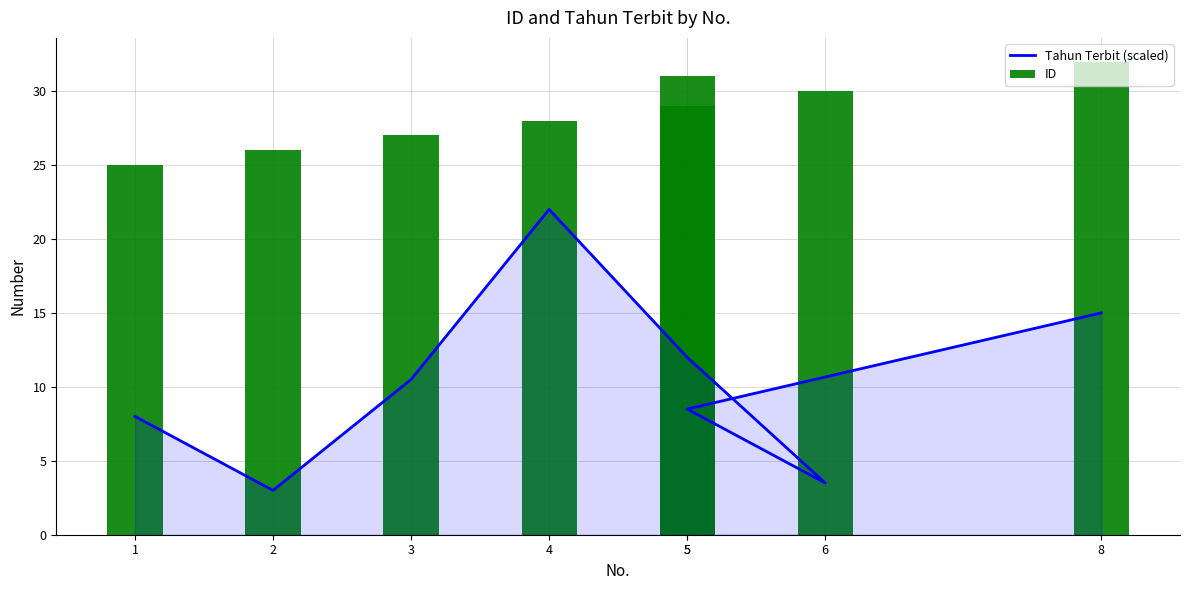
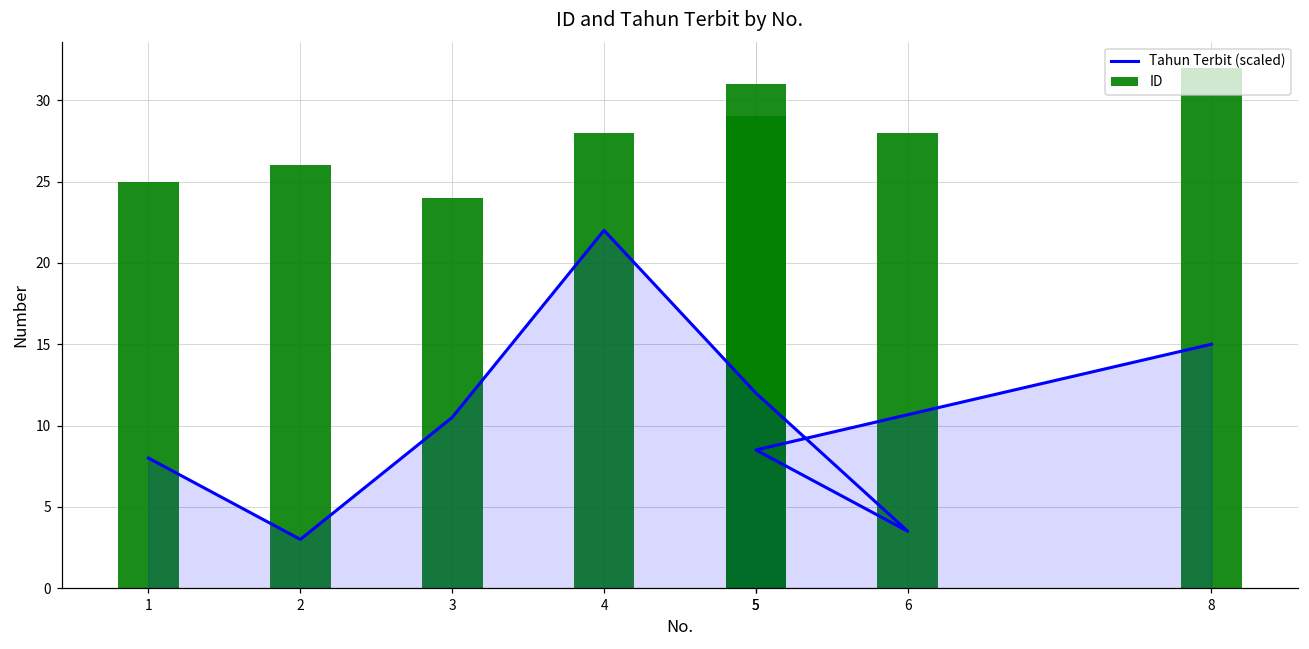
  {
    "ID": {
      "1": 25,
      "2": 26,
-     "3": 27,
+     "3": 24,
      "4": 28,
-     "6": 30
+     "6": 28
    }
  }
